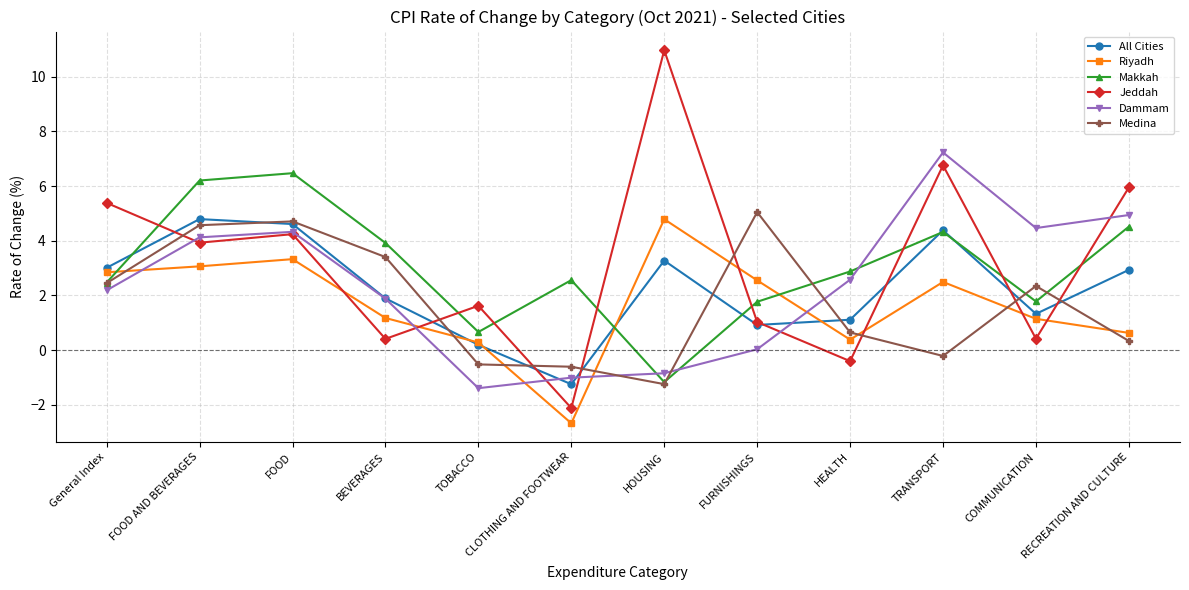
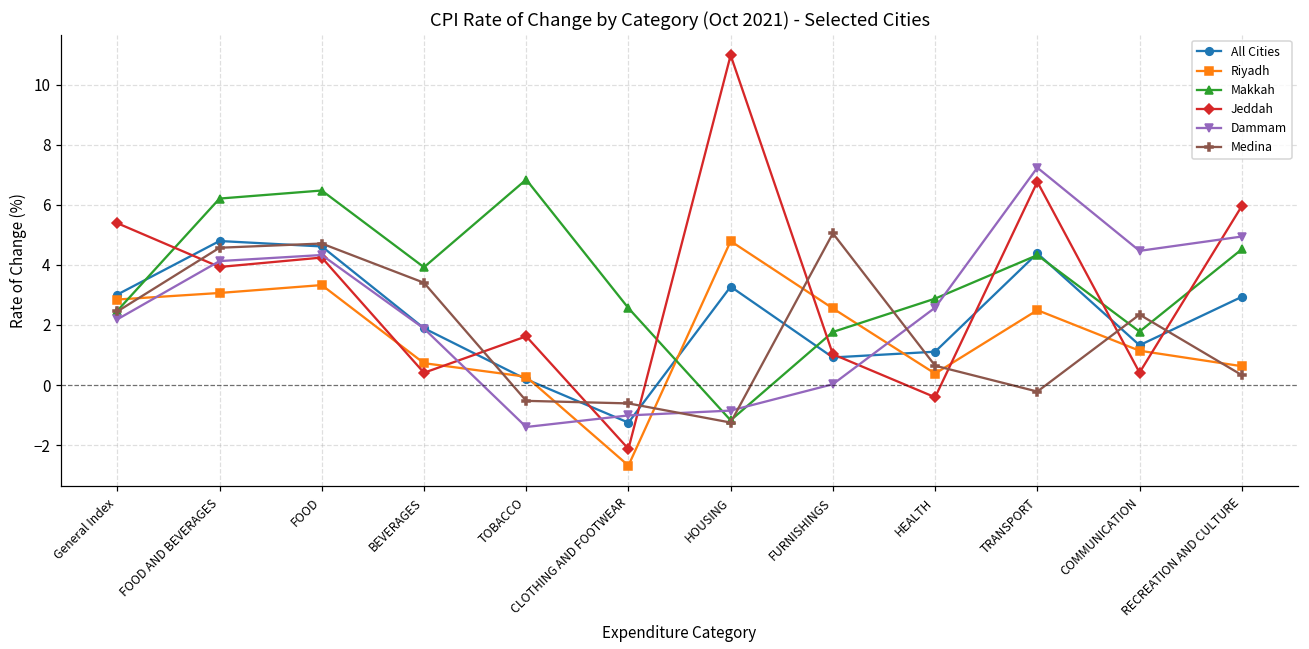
  {
    "All Cities": {
      "General Index": 3.0,
      "FOOD AND BEVERAGES": 4.8,
      "FOOD": 4.6,
      "CLOTHING AND FOOTWEAR": -1.3,
      "HOUSING": 3.3,
      "FURNISHINGS": 0.9,
      "HEALTH": 1.1,
      "COMMUNICATION": 1.3,
      "RECREATION AND CULTURE": 2.9
    },
    "Riyadh": {
      "General Index": 2.8,
      "FOOD AND BEVERAGES": 3.1,
      "FOOD": 3.3,
-     "BEVERAGES": 1.2,
+     "BEVERAGES": 0.7,
      "CLOTHING AND FOOTWEAR": -2.7,
      "HOUSING": 4.8,
      "FURNISHINGS": 2.6,
      "HEALTH": 0.4,
      "TRANSPORT": 2.5,
      "COMMUNICATION": 1.1,
      "RECREATION AND CULTURE": 0.6
    },
    "Makkah": {
      "FOOD AND BEVERAGES": 6.2,
      "FOOD": 6.5,
      "BEVERAGES": 3.9,
-     "TOBACCO": 0.7,
+     "TOBACCO": 6.8,
      "CLOTHING AND FOOTWEAR": 2.6,
      "FURNISHINGS": 1.8,
      "HEALTH": 2.9,
      "COMMUNICATION": 1.8,
      "RECREATION AND CULTURE": 4.5
    },
    "Jeddah": {
      "General Index": 5.4,
      "FOOD AND BEVERAGES": 3.9,
      "BEVERAGES": 0.4,
      "TOBACCO": 1.6,
      "CLOTHING AND FOOTWEAR": -2.1,
      "HOUSING": 11.0,
      "FURNISHINGS": 1.0,
      "HEALTH": -0.4,
      "TRANSPORT": 6.8,
      "COMMUNICATION": 0.4,
      "RECREATION AND CULTURE": 6.0
    },
    "Dammam": {
      "General Index": 2.2,
      "FOOD AND BEVERAGES": 4.1,
      "TOBACCO": -1.4,
      "CLOTHING AND FOOTWEAR": -1.0,
      "HOUSING": -0.8,
      "FURNISHINGS": 0.0,
      "HEALTH": 2.6,
      "TRANSPORT": 7.2,
      "COMMUNICATION": 4.5,
      "RECREATION AND CULTURE": 4.9
    },
    "Medina": {
      "FOOD AND BEVERAGES": 4.6,
      "FOOD": 4.7,
      "BEVERAGES": 3.4,
      "TOBACCO": -0.5,
      "CLOTHING AND FOOTWEAR": -0.6,
      "FURNISHINGS": 5.0,
      "HEALTH": 0.6,
      "TRANSPORT": -0.2,
      "COMMUNICATION": 2.3,
      "RECREATION AND CULTURE": 0.3
    }
  }
